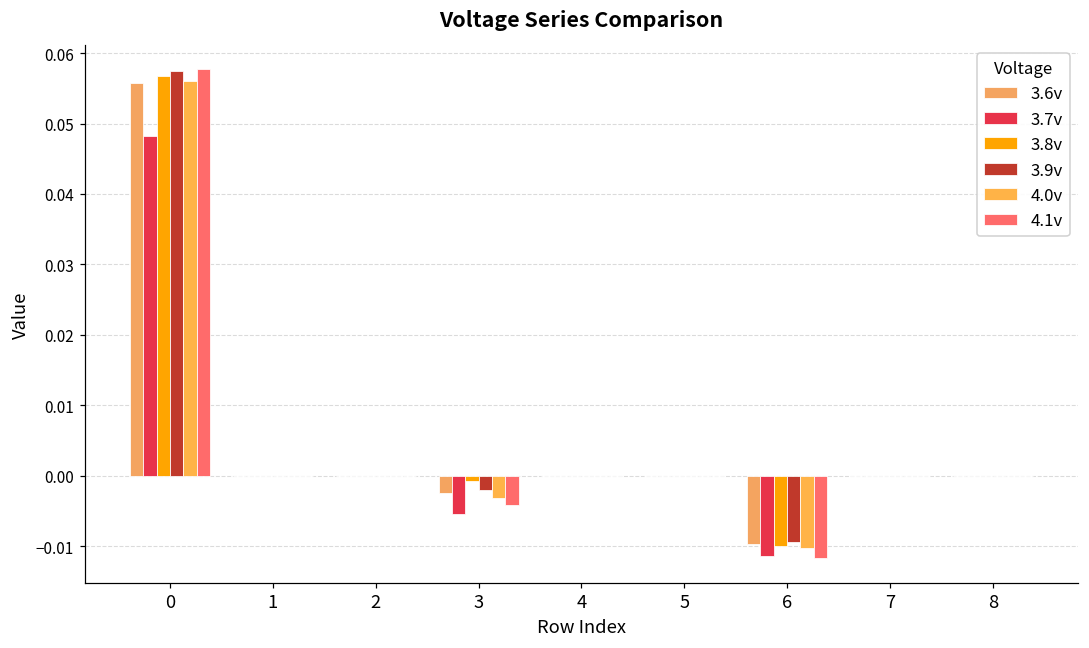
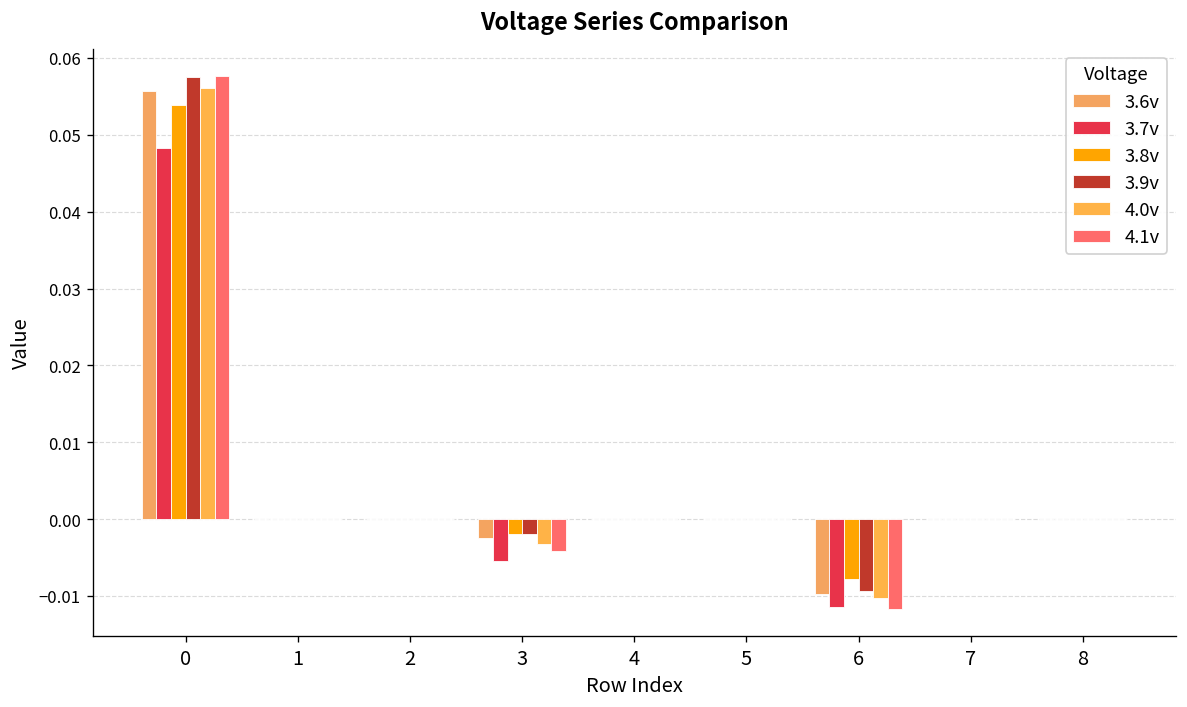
  {
    "3.8v": {
-     "0": 0.057,
-     "3": -0.001,
-     "6": -0.010
+     "0": 0.054,
+     "3": -0.002,
+     "6": -0.008
    }
  }
